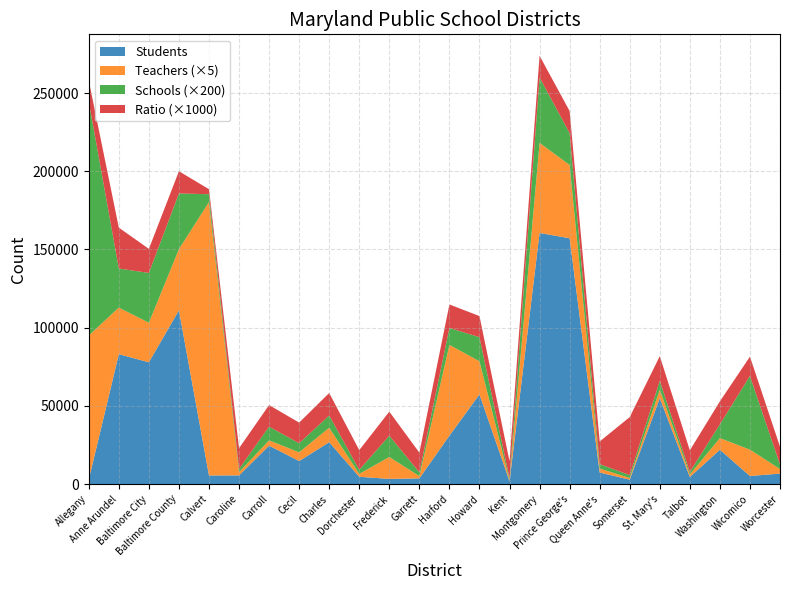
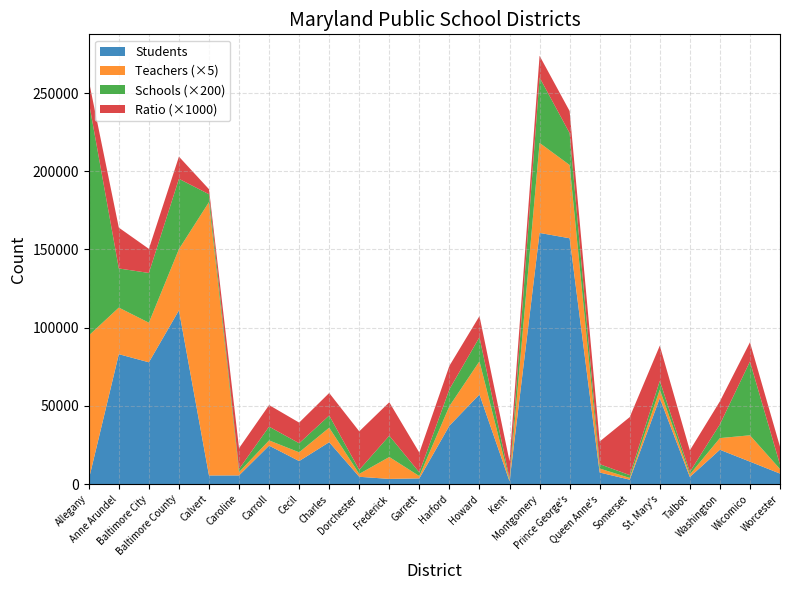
  {
    "Students": {
      "Allegany": 3000,
      "Anne Arundel": 83000,
      "Baltimore City": 78000,
      "Baltimore County": 111000,
      "Calvert": 6000,
      "Caroline": 6000,
      "Carroll": 25000,
      "Cecil": 15000,
      "Charles": 27000,
      "Dorchester": 5000,
      "Frederick": 3000,
-     "Harford": 31000,
+     "Harford": 37000,
      "Howard": 57000,
      "Montgomery": 161000,
      "Prince George's": 157000,
      "Queen Anne's": 7000,
      "St. Mary's": 55000,
      "Talbot": 5000,
      "Washington": 22000,
-     "Wicomico": 5000,
+     "Wicomico": 14000,
      "Worcester": 7000
    },
    "Teachers (×5)": {
      "Allegany": 92000,
      "Anne Arundel": 30000,
      "Baltimore City": 25000,
      "Baltimore County": 39000,
      "Calvert": 175000,
      "Caroline": 2000,
      "Carroll": 3000,
      "Cecil": 6000,
      "Charles": 9000,
      "Dorchester": 2000,
      "Frederick": 14000,
-     "Harford": 58000,
+     "Harford": 12000,
      "Howard": 21000,
      "Montgomery": 58000,
      "Prince George's": 47000,
      "Queen Anne's": 3000,
      "St. Mary's": 5000,
      "Washington": 7000,
      "Wicomico": 17000,
      "Worcester": 3000
    },
    "Schools (×200)": {
      "Allegany": 150000,
      "Anne Arundel": 25000,
      "Baltimore City": 32000,
-     "Baltimore County": 36000,
+     "Baltimore County": 45000,
      "Calvert": 5000,
      "Caroline": 2000,
      "Carroll": 9000,
      "Cecil": 6000,
      "Charles": 8000,
      "Dorchester": 3000,
      "Frederick": 14000,
      "Garrett": 2000,
      "Harford": 11000,
      "Howard": 15000,
      "Montgomery": 42000,
      "Prince George's": 20000,
      "Queen Anne's": 3000,
      "Somerset": 2000,
      "St. Mary's": 6000,
      "Washington": 9000,
      "Wicomico": 47000,
      "Worcester": 3000
    },
    "Ratio (×1000)": {
      "Allegany": 13000,
      "Anne Arundel": 26000,
      "Baltimore City": 15000,
      "Baltimore County": 14000,
      "Calvert": 3000,
      "Caroline": 13000,
      "Carroll": 14000,
      "Cecil": 13000,
      "Charles": 14000,
-     "Dorchester": 13000,
-     "Frederick": 15000,
+     "Dorchester": 25000,
+     "Frederick": 21000,
      "Garrett": 13000,
      "Harford": 15000,
      "Howard": 14000,
      "Kent": 11000,
      "Montgomery": 14000,
      "Prince George's": 14000,
      "Queen Anne's": 14000,
      "Somerset": 37000,
-     "St. Mary's": 16000,
+     "St. Mary's": 23000,
      "Talbot": 14000,
      "Washington": 15000,
      "Wicomico": 12000,
      "Worcester": 12000
    }
  }
